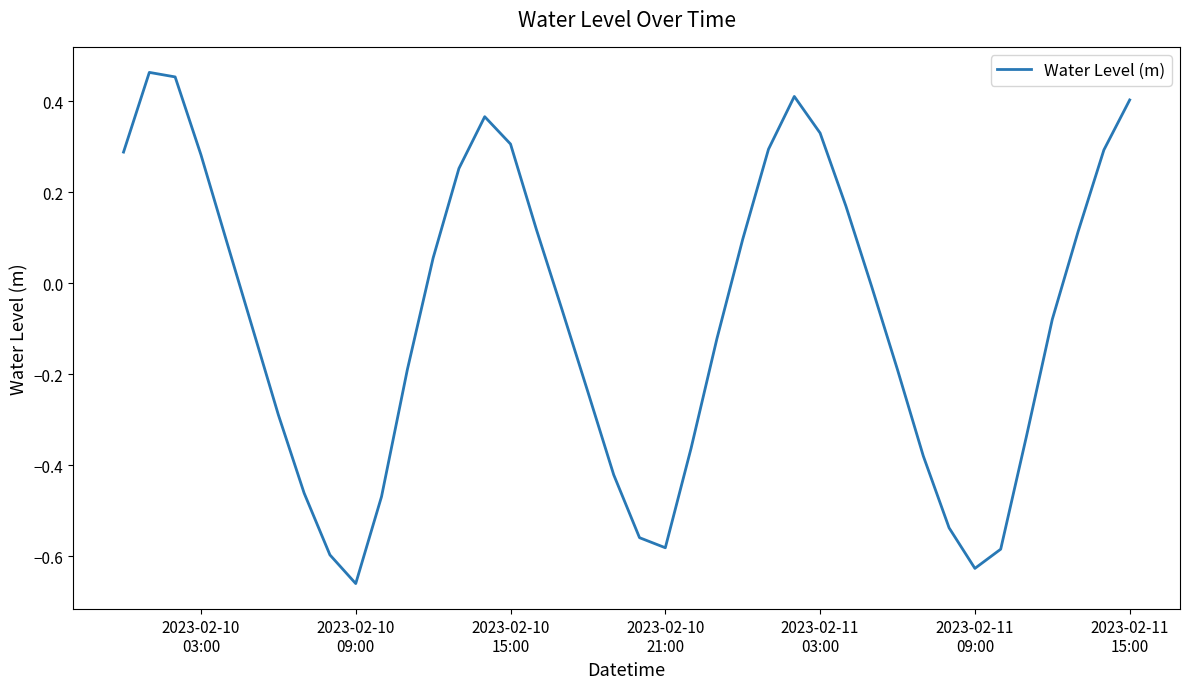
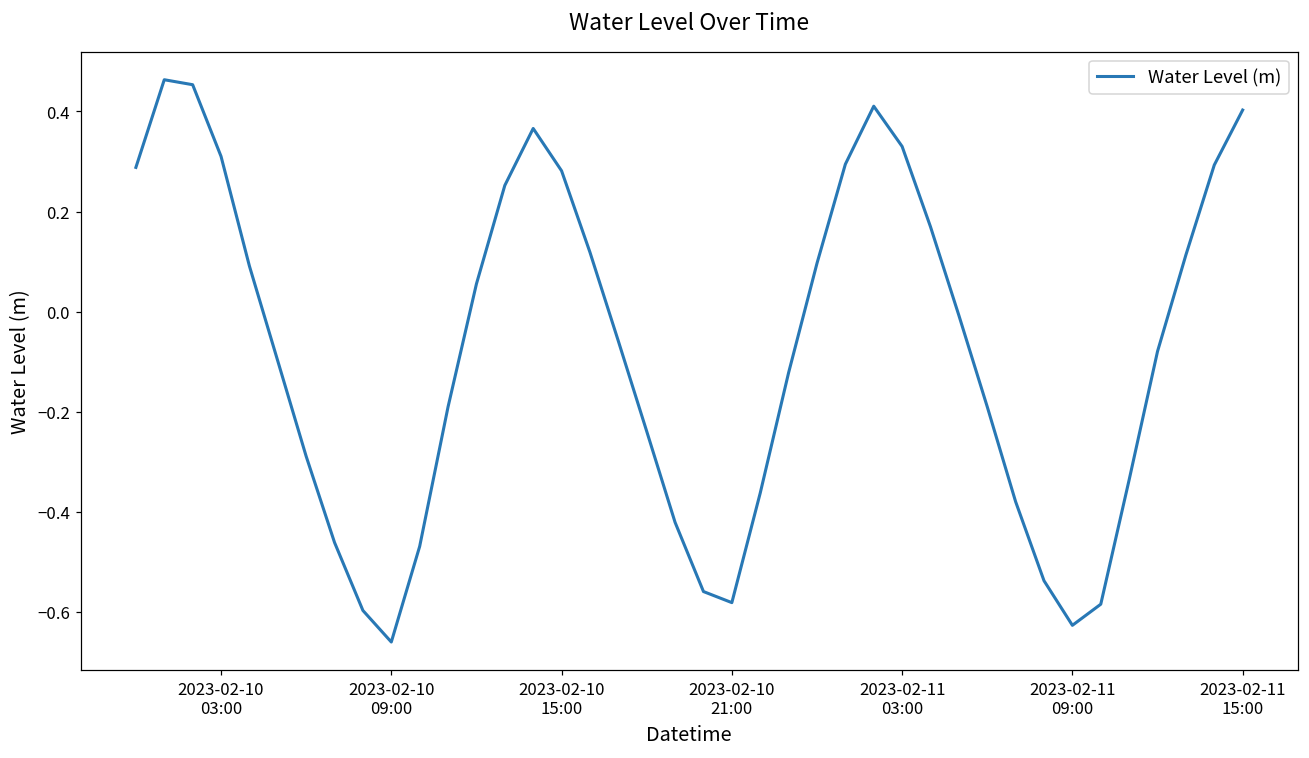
  {
-   "2023-02-10 03:00": 0.28,
+   "2023-02-10 03:00": 0.31,
    "2023-02-10 09:00": -0.66,
-   "2023-02-10 15:00": 0.31,
+   "2023-02-10 15:00": 0.28,
    "2023-02-10 21:00": -0.58,
    "2023-02-11 03:00": 0.33,
    "2023-02-11 09:00": -0.63,
    "2023-02-11 15:00": 0.40
  }
